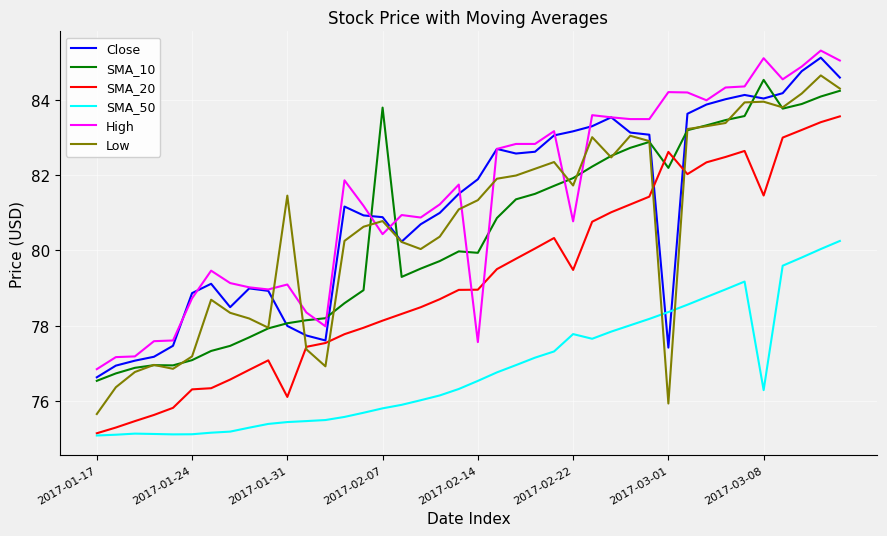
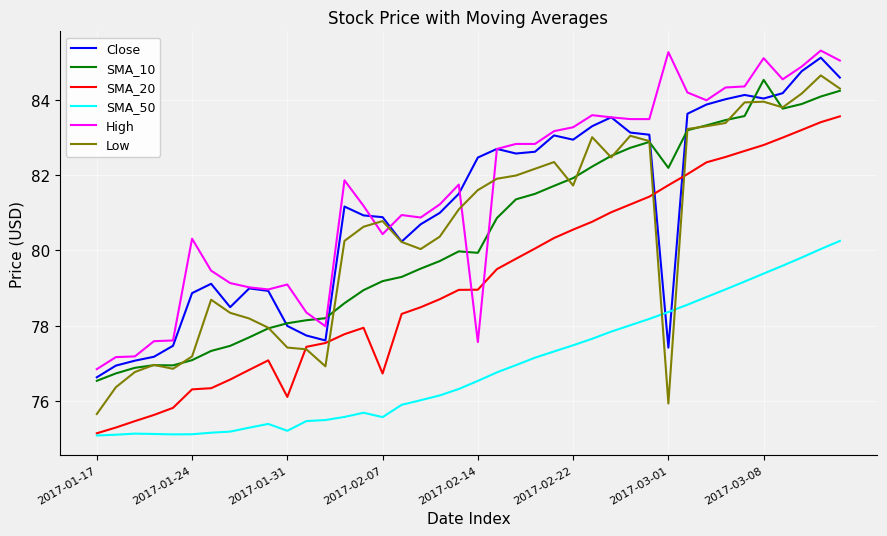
  {
    "Close": {
      "2017-01-17": 76.6,
      "2017-01-24": 78.9,
      "2017-01-31": 78.0,
      "2017-02-07": 80.9,
-     "2017-02-14": 81.9,
-     "2017-02-22": 83.2,
+     "2017-02-14": 82.5,
+     "2017-02-22": 82.9,
      "2017-03-01": 77.4,
      "2017-03-08": 84.0
    },
    "SMA_10": {
      "2017-01-17": 76.5,
      "2017-01-24": 77.1,
      "2017-01-31": 78.1,
-     "2017-02-07": 83.8,
+     "2017-02-07": 79.2,
      "2017-02-14": 79.9,
      "2017-02-22": 81.9,
      "2017-03-01": 82.2,
      "2017-03-08": 84.5
    },
    "SMA_20": {
      "2017-01-24": 76.3,
      "2017-01-31": 76.1,
-     "2017-02-07": 78.1,
+     "2017-02-07": 76.7,
      "2017-02-14": 79.0,
-     "2017-02-22": 79.5,
-     "2017-03-01": 82.6,
-     "2017-03-08": 81.5
+     "2017-02-22": 80.6,
+     "2017-03-01": 81.7,
+     "2017-03-08": 82.8
    },
    "SMA_50": {
      "2017-01-24": 75.1,
-     "2017-01-31": 75.4,
-     "2017-02-07": 75.8,
+     "2017-01-31": 75.2,
+     "2017-02-07": 75.6,
      "2017-02-14": 76.5,
-     "2017-02-22": 77.8,
+     "2017-02-22": 77.5,
      "2017-03-01": 78.4,
-     "2017-03-08": 76.3
+     "2017-03-08": 79.4
    },
    "High": {
      "2017-01-17": 76.8,
-     "2017-01-24": 78.7,
+     "2017-01-24": 80.3,
      "2017-01-31": 79.1,
      "2017-02-07": 80.4,
      "2017-02-14": 77.6,
-     "2017-02-22": 80.8,
-     "2017-03-01": 84.2,
+     "2017-02-22": 83.3,
+     "2017-03-01": 85.3,
      "2017-03-08": 85.1
    },
    "Low": {
      "2017-01-17": 75.6,
      "2017-01-24": 77.2,
-     "2017-01-31": 81.5,
+     "2017-01-31": 77.4,
      "2017-02-07": 80.8,
-     "2017-02-14": 81.3,
+     "2017-02-14": 81.6,
      "2017-02-22": 81.7,
      "2017-03-01": 75.9,
      "2017-03-08": 84.0
    }
  }
